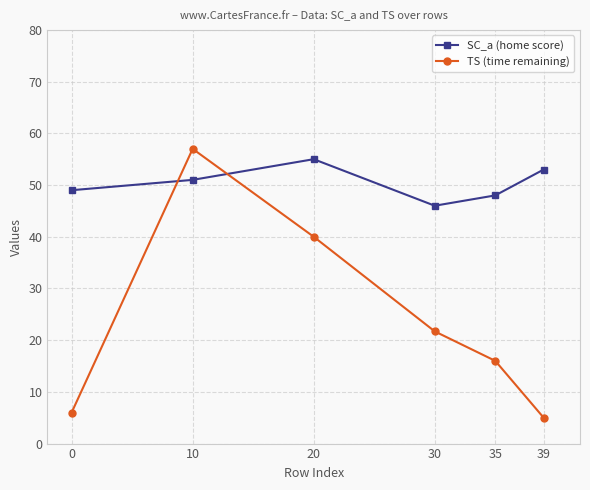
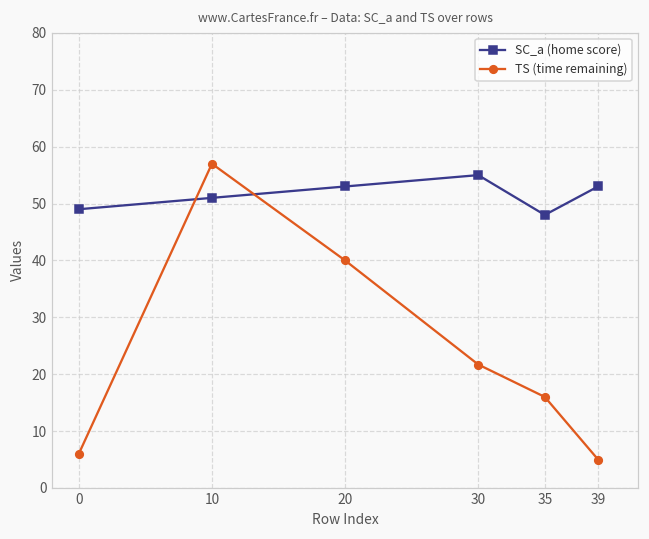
  {
    "SC_a (home score)": {
      "0": 49,
      "10": 51,
-     "20": 55,
-     "30": 46,
+     "20": 53,
+     "30": 55,
      "35": 48,
      "39": 53
    },
    "TS (time remaining)": {
      "0": 6,
      "10": 57,
      "20": 40,
      "30": 22,
      "35": 16,
      "39": 5
    }
  }
